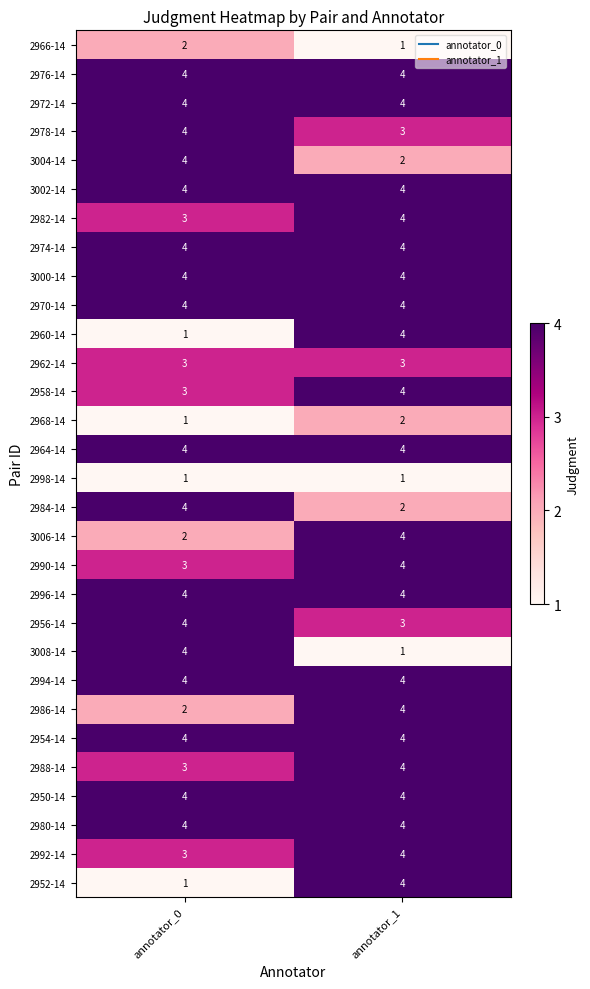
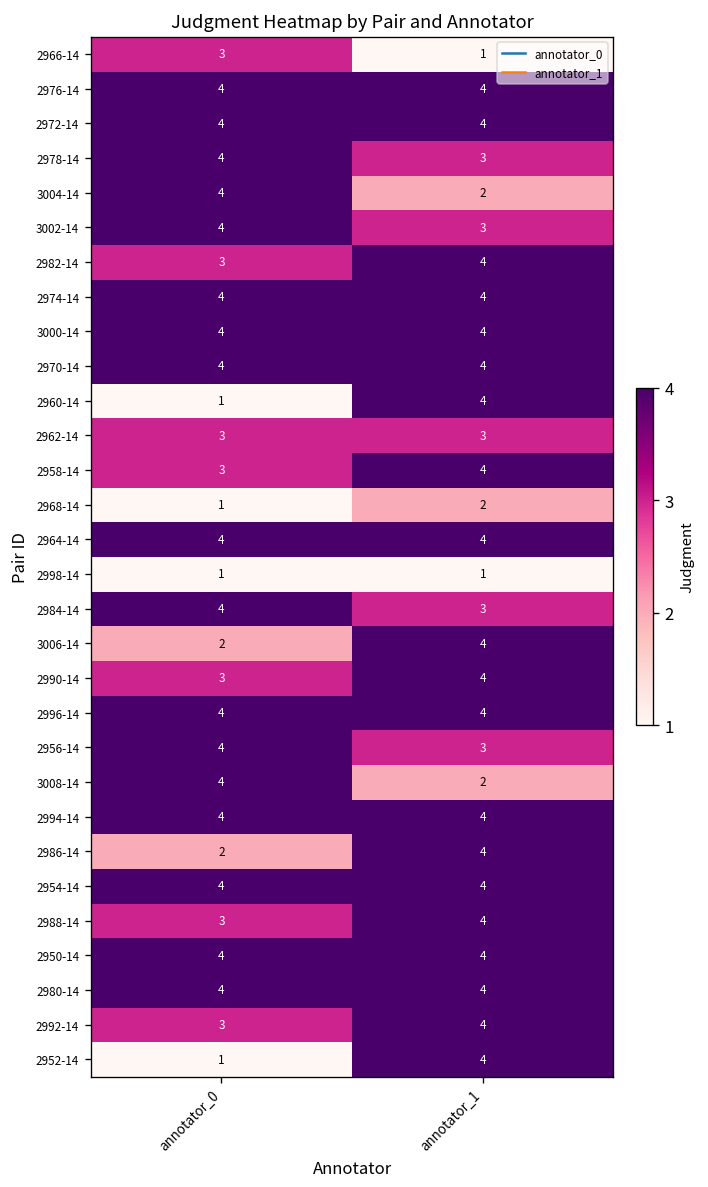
  {
    "2966-14": {
-     "annotator_0": 2,
+     "annotator_0": 3,
      "annotator_1": 1
    },
    "2976-14": {
      "annotator_0": 4,
      "annotator_1": 4
    },
    "2972-14": {
      "annotator_0": 4,
      "annotator_1": 4
    },
    "2978-14": {
      "annotator_0": 4,
      "annotator_1": 3
    },
    "3004-14": {
      "annotator_0": 4,
      "annotator_1": 2
    },
    "3002-14": {
      "annotator_0": 4,
-     "annotator_1": 4
+     "annotator_1": 3
    },
    "2982-14": {
      "annotator_0": 3,
      "annotator_1": 4
    },
    "2974-14": {
      "annotator_0": 4,
      "annotator_1": 4
    },
    "3000-14": {
      "annotator_0": 4,
      "annotator_1": 4
    },
    "2970-14": {
      "annotator_0": 4,
      "annotator_1": 4
    },
    "2960-14": {
      "annotator_0": 1,
      "annotator_1": 4
    },
    "2962-14": {
      "annotator_0": 3,
      "annotator_1": 3
    },
    "2958-14": {
      "annotator_0": 3,
      "annotator_1": 4
    },
    "2968-14": {
      "annotator_0": 1,
      "annotator_1": 2
    },
    "2964-14": {
      "annotator_0": 4,
      "annotator_1": 4
    },
    "2998-14": {
      "annotator_0": 1,
      "annotator_1": 1
    },
    "2984-14": {
      "annotator_0": 4,
-     "annotator_1": 2
+     "annotator_1": 3
    },
    "3006-14": {
      "annotator_0": 2,
      "annotator_1": 4
    },
    "2990-14": {
      "annotator_0": 3,
      "annotator_1": 4
    },
    "2996-14": {
      "annotator_0": 4,
      "annotator_1": 4
    },
    "2956-14": {
      "annotator_0": 4,
      "annotator_1": 3
    },
    "3008-14": {
      "annotator_0": 4,
-     "annotator_1": 1
+     "annotator_1": 2
    },
    "2994-14": {
      "annotator_0": 4,
      "annotator_1": 4
    },
    "2986-14": {
      "annotator_0": 2,
      "annotator_1": 4
    },
    "2954-14": {
      "annotator_0": 4,
      "annotator_1": 4
    },
    "2988-14": {
      "annotator_0": 3,
      "annotator_1": 4
    },
    "2950-14": {
      "annotator_0": 4,
      "annotator_1": 4
    },
    "2980-14": {
      "annotator_0": 4,
      "annotator_1": 4
    },
    "2992-14": {
      "annotator_0": 3,
      "annotator_1": 4
    },
    "2952-14": {
      "annotator_0": 1,
      "annotator_1": 4
    }
  }
